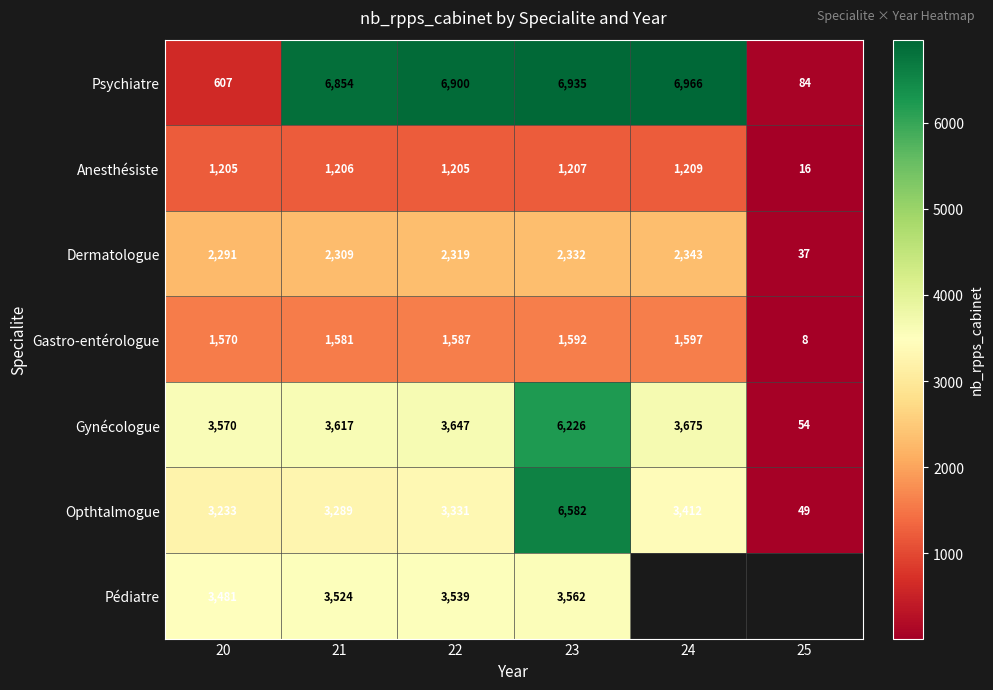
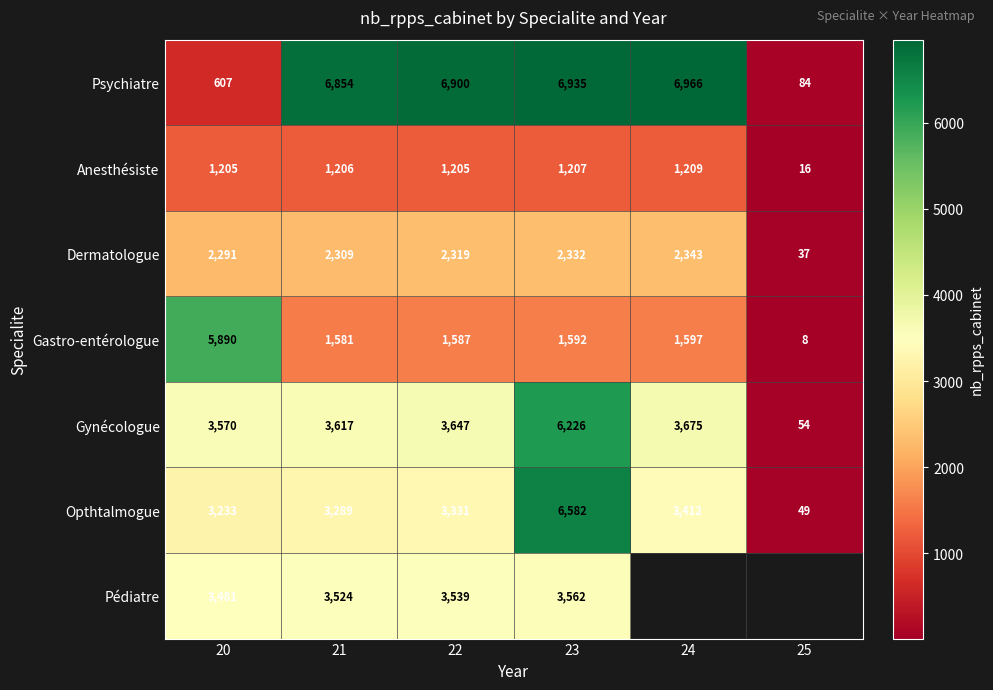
  {
    "Psychiatre": {
      "20": "607",
      "21": "6,854",
      "22": "6,900",
      "23": "6,935",
      "24": "6,966",
      "25": "84"
    },
    "Anesthésiste": {
      "20": "1,205",
      "21": "1,206",
      "22": "1,205",
      "23": "1,207",
      "24": "1,209",
      "25": "16"
    },
    "Dermatologue": {
      "20": "2,291",
      "21": "2,309",
      "22": "2,319",
      "23": "2,332",
      "24": "2,343",
      "25": "37"
    },
    "Gastro-entérologue": {
-     "20": "1,570",
+     "20": "5,890",
      "21": "1,581",
      "22": "1,587",
      "23": "1,592",
      "24": "1,597",
      "25": "8"
    },
    "Gynécologue": {
      "20": "3,570",
      "21": "3,617",
      "22": "3,647",
      "23": "6,226",
      "24": "3,675",
      "25": "54"
    },
    "Opthtalmogue": {
      "20": "3,233",
      "21": "3,289",
      "22": "3,331",
      "23": "6,582",
      "24": "3,412",
      "25": "49"
    },
    "Pédiatre": {
      "20": "3,481",
      "21": "3,524",
      "22": "3,539",
      "23": "3,562"
    }
  }
